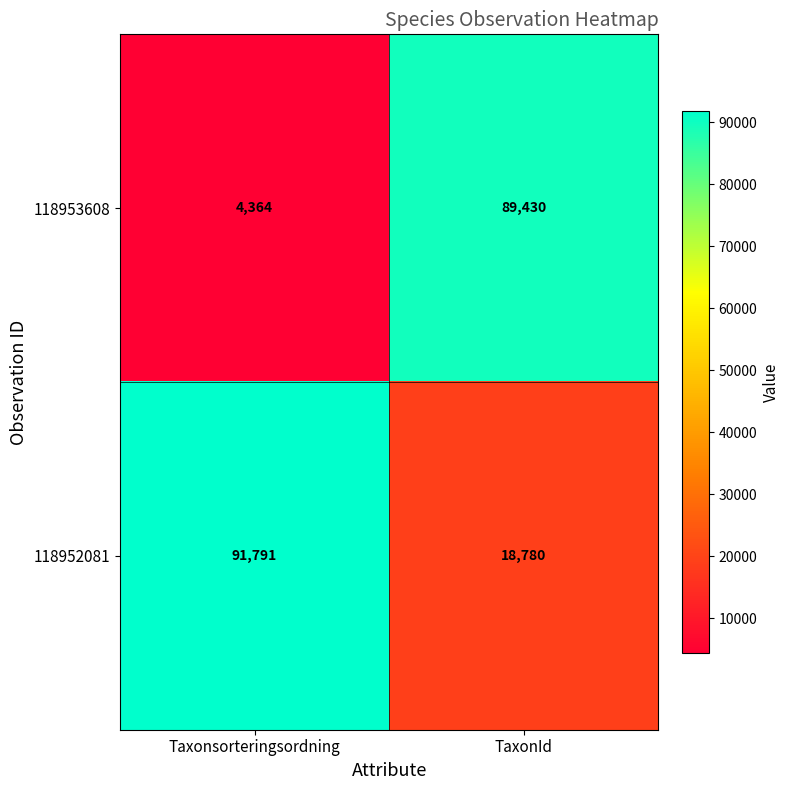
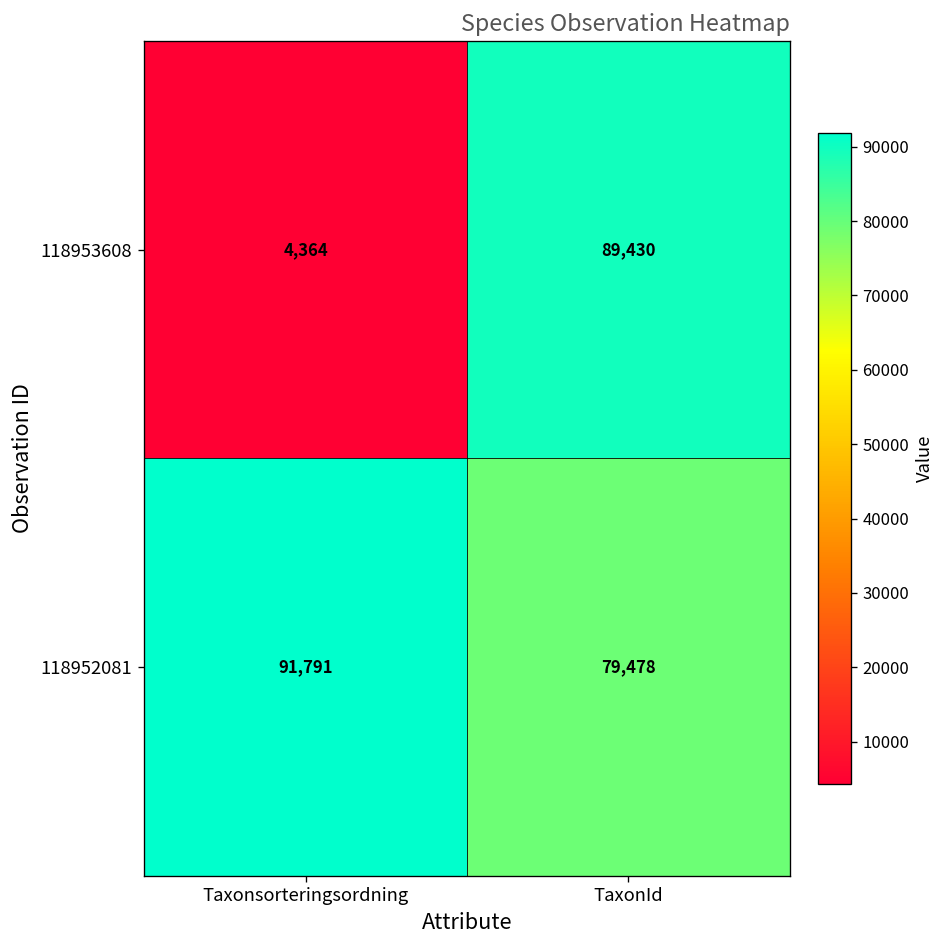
  {
    "118953608": {
      "Taxonsorteringsordning": "4,364",
      "TaxonId": "89,430"
    },
    "118952081": {
      "Taxonsorteringsordning": "91,791",
-     "TaxonId": "18,780"
+     "TaxonId": "79,478"
    }
  }
